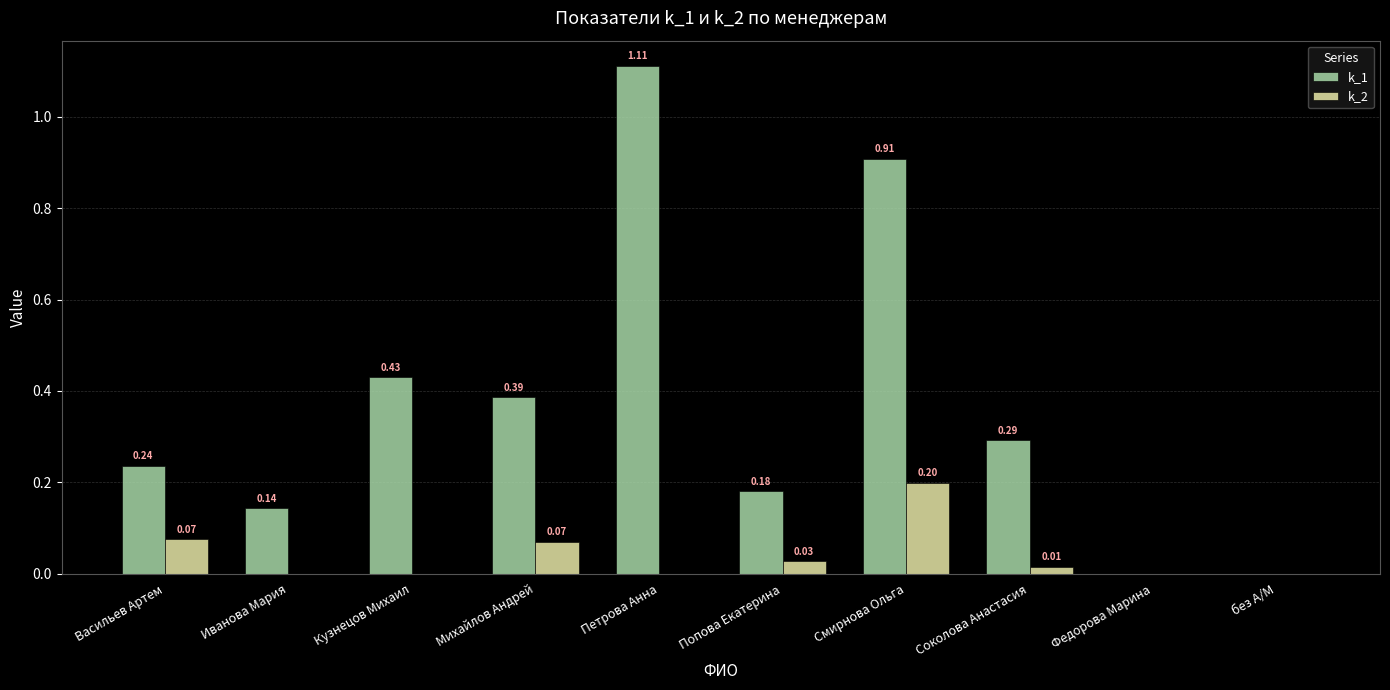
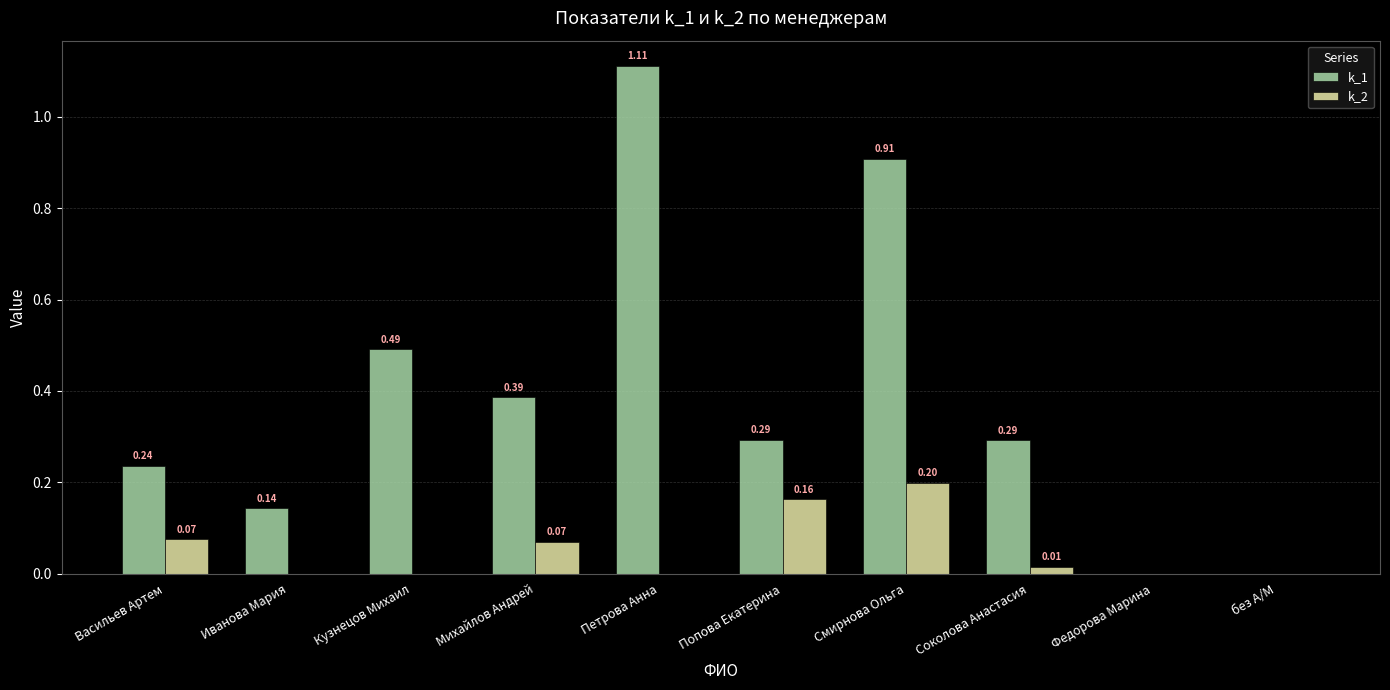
  {
    "k_1": {
      "Васильев Артем": 0.24,
      "Иванова Мария": 0.14,
-     "Кузнецов Михаил": 0.43,
+     "Кузнецов Михаил": 0.49,
      "Михайлов Андрей": 0.39,
      "Петрова Анна": 1.11,
-     "Попова Екатерина": 0.18,
+     "Попова Екатерина": 0.29,
      "Смирнова Ольга": 0.91,
      "Соколова Анастасия": 0.29
    },
    "k_2": {
      "Васильев Артем": 0.07,
      "Михайлов Андрей": 0.07,
-     "Попова Екатерина": 0.03,
+     "Попова Екатерина": 0.16,
      "Смирнова Ольга": 0.20,
      "Соколова Анастасия": 0.01
    }
  }
